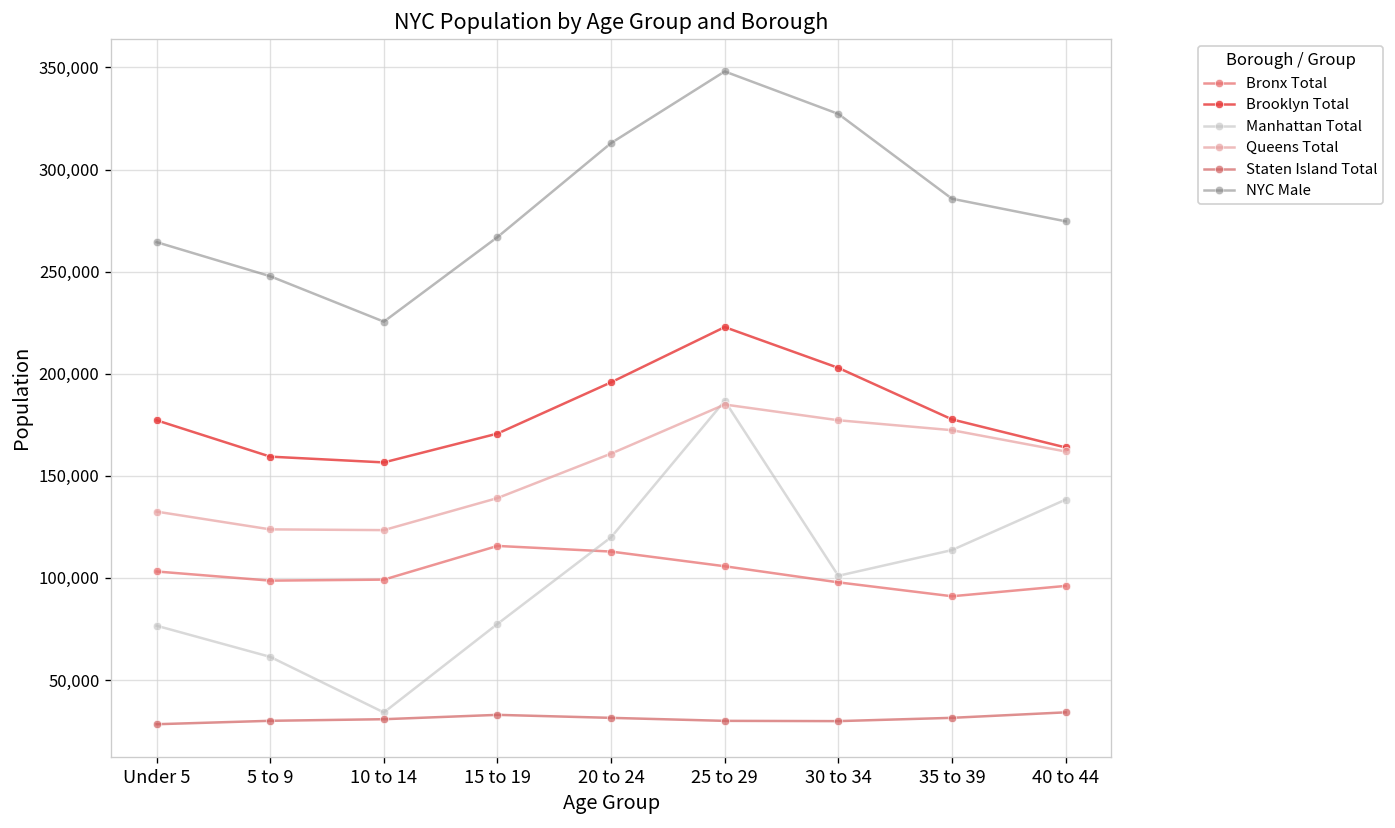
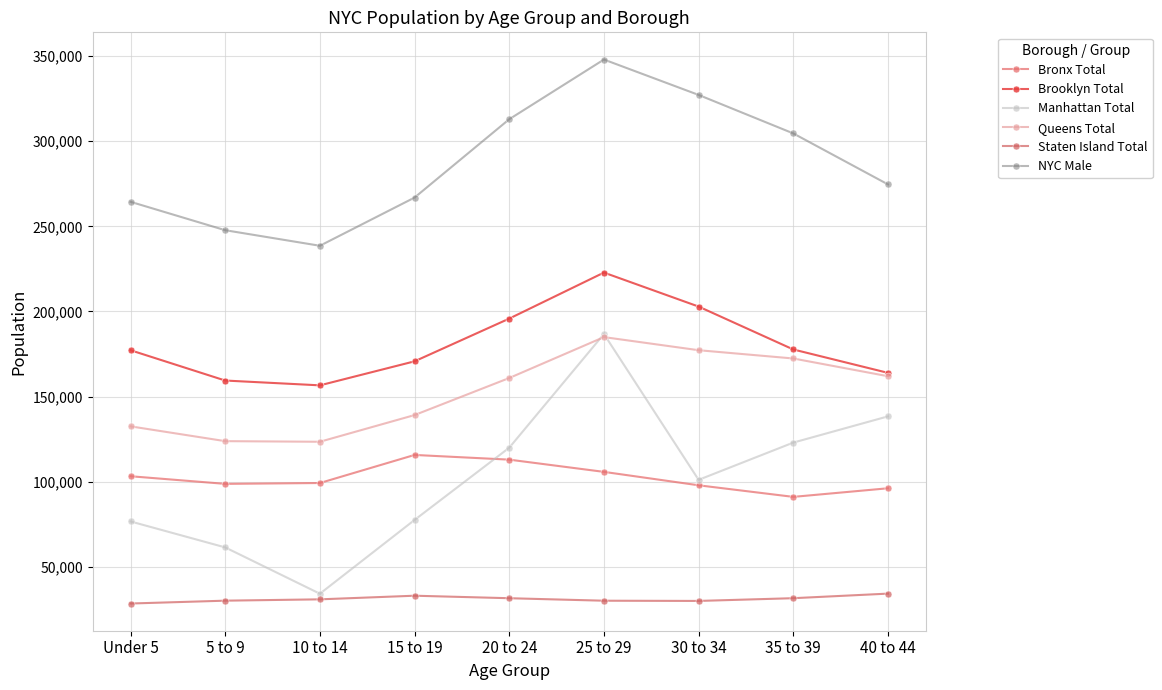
  {
    "Manhattan Total": {
      "Under 5": "77,000",
      "5 to 9": "61,000",
      "10 to 14": "34,000",
      "15 to 19": "77,000",
      "20 to 24": "120,000",
      "25 to 29": "187,000",
      "30 to 34": "101,000",
-     "35 to 39": "114,000",
+     "35 to 39": "123,000",
      "40 to 44": "138,000"
    },
    "Queens Total": {
      "Under 5": "132,000",
      "5 to 9": "124,000",
      "10 to 14": "123,000",
      "15 to 19": "139,000",
      "20 to 24": "161,000",
      "25 to 29": "185,000",
      "30 to 34": "177,000",
      "35 to 39": "172,000",
      "40 to 44": "162,000"
    },
    "NYC Male": {
      "Under 5": "264,000",
      "5 to 9": "248,000",
-     "10 to 14": "225,000",
+     "10 to 14": "239,000",
      "15 to 19": "267,000",
      "20 to 24": "313,000",
      "25 to 29": "348,000",
      "30 to 34": "327,000",
-     "35 to 39": "286,000",
+     "35 to 39": "305,000",
      "40 to 44": "275,000"
    }
  }
